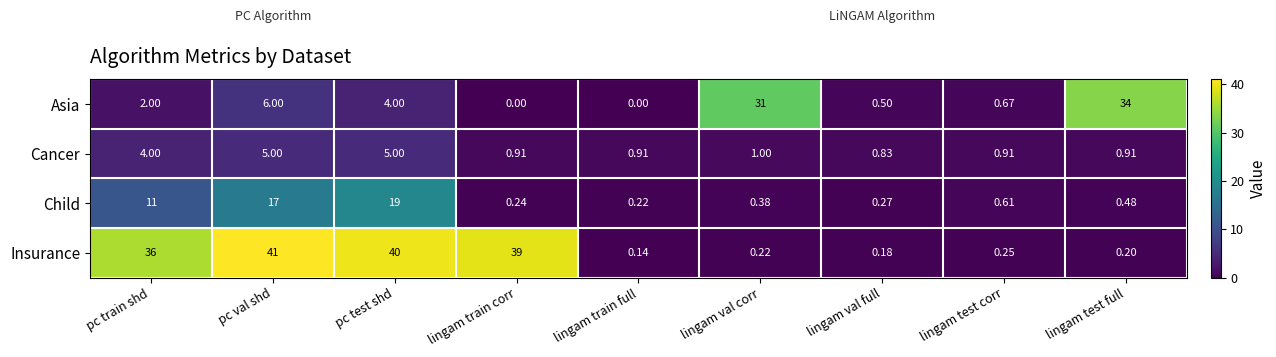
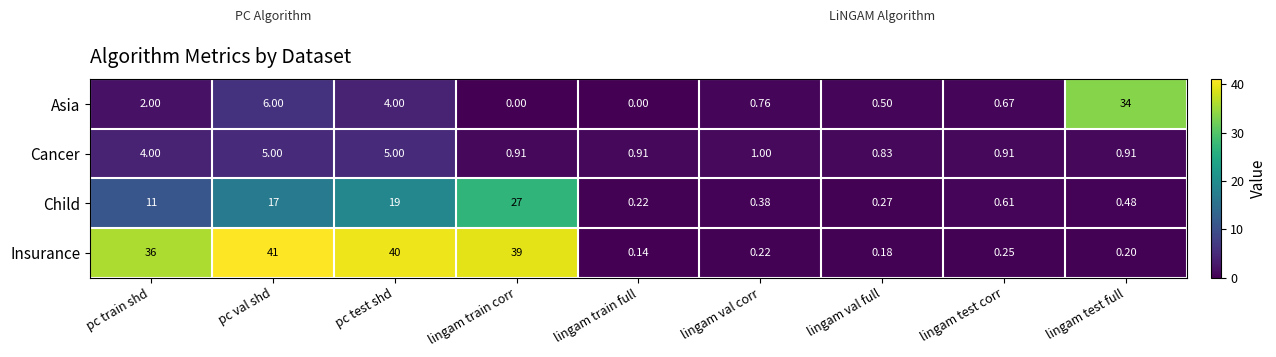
  {
    "Asia": {
      "pc train shd": 2.00,
      "pc val shd": 6.00,
      "pc test shd": 4.00,
      "lingam train corr": 0.00,
      "lingam train full": 0.00,
-     "lingam val corr": 31,
+     "lingam val corr": 0.76,
      "lingam val full": 0.50,
      "lingam test corr": 0.67,
      "lingam test full": 34
    },
    "Cancer": {
      "pc train shd": 4.00,
      "pc val shd": 5.00,
      "pc test shd": 5.00,
      "lingam train corr": 0.91,
      "lingam train full": 0.91,
      "lingam val corr": 1.00,
      "lingam val full": 0.83,
      "lingam test corr": 0.91,
      "lingam test full": 0.91
    },
    "Child": {
      "pc train shd": 11,
      "pc val shd": 17,
      "pc test shd": 19,
-     "lingam train corr": 0.24,
+     "lingam train corr": 27,
      "lingam train full": 0.22,
      "lingam val corr": 0.38,
      "lingam val full": 0.27,
      "lingam test corr": 0.61,
      "lingam test full": 0.48
    },
    "Insurance": {
      "pc train shd": 36,
      "pc val shd": 41,
      "pc test shd": 40,
      "lingam train corr": 39,
      "lingam train full": 0.14,
      "lingam val corr": 0.22,
      "lingam val full": 0.18,
      "lingam test corr": 0.25,
      "lingam test full": 0.20
    }
  }
